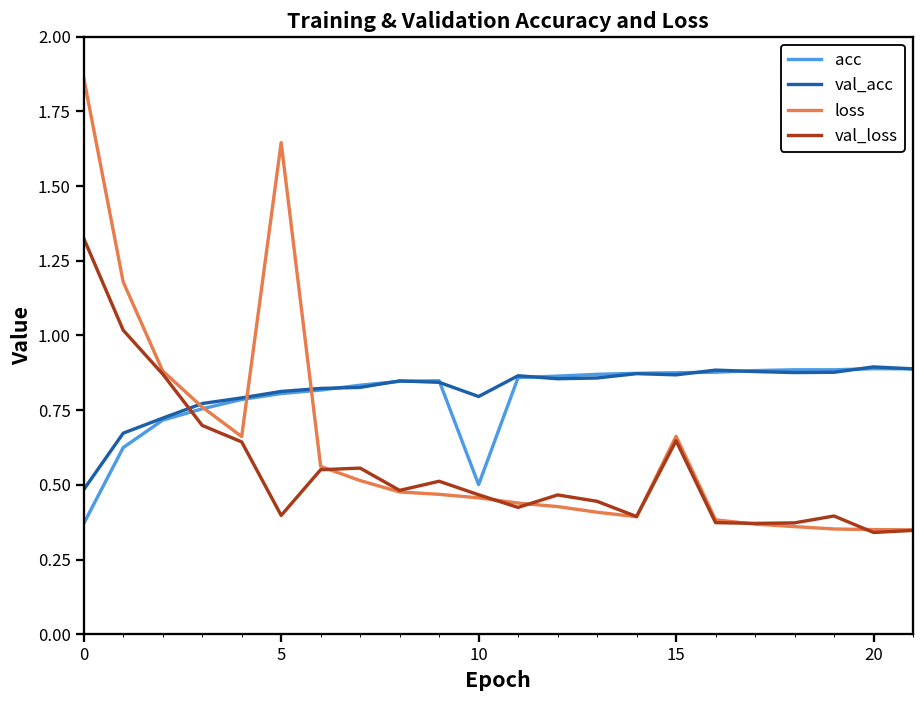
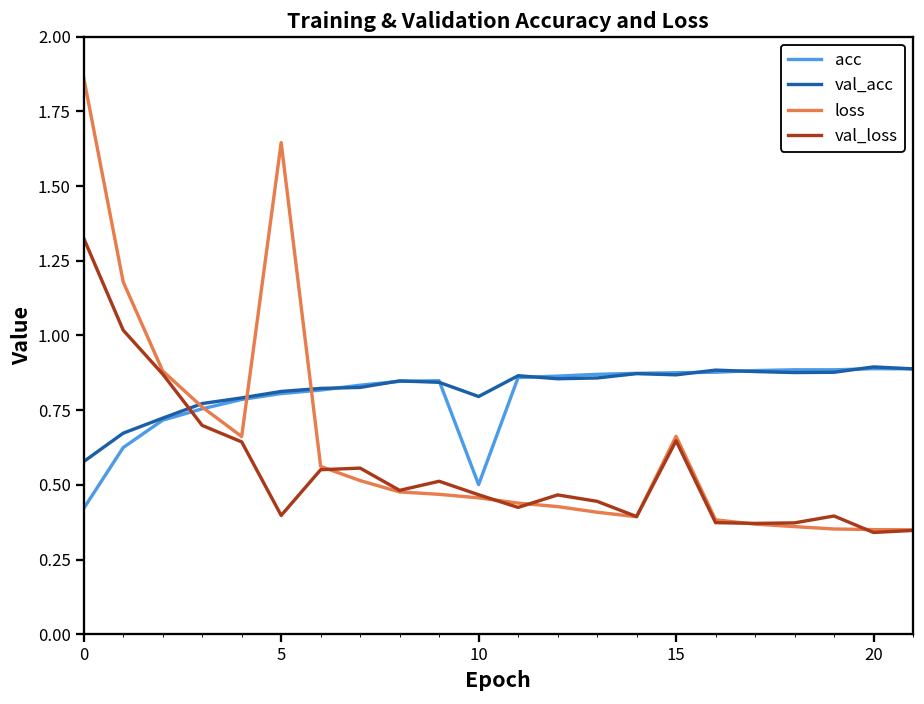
  {
    "acc": {
-     "0": 0.37,
+     "0": 0.42,
      "10": 0.50
    },
    "val_acc": {
-     "0": 0.48,
+     "0": 0.58,
      "10": 0.80
    },
    "loss": {
      "0": 1.86,
      "5": 1.65,
      "10": 0.46,
      "15": 0.66,
      "20": 0.35
    },
    "val_loss": {
      "0": 1.33,
      "5": 0.40,
      "10": 0.47,
      "15": 0.65,
      "20": 0.34
    }
  }
